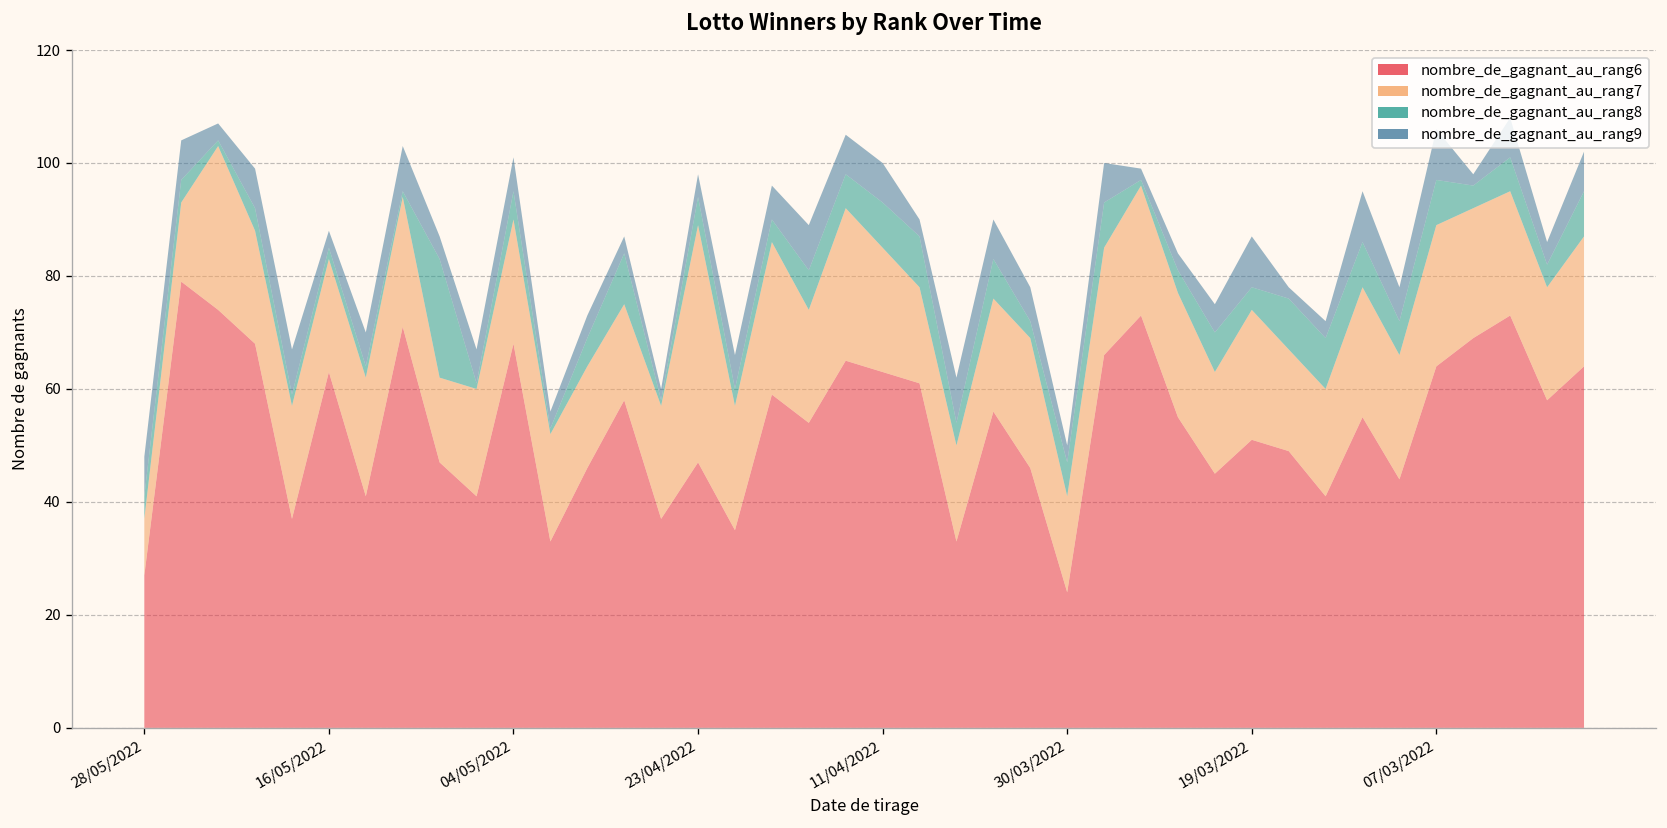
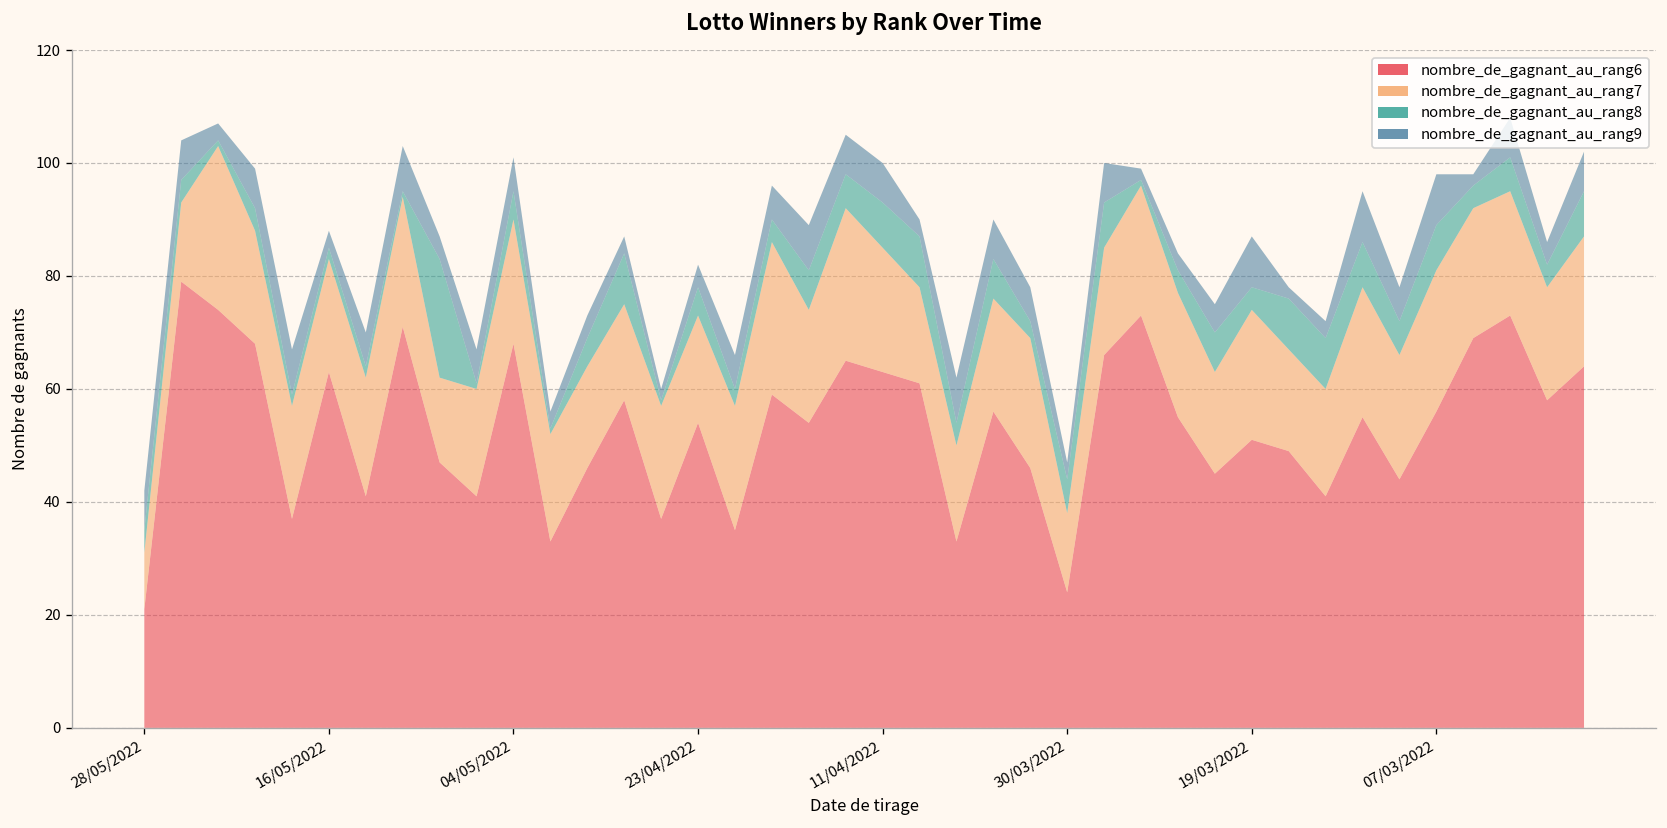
  {
    "nombre_de_gagnant_au_rang6": {
-     "28/05/2022": 27,
+     "28/05/2022": 21,
      "16/05/2022": 63,
      "04/05/2022": 68,
-     "23/04/2022": 47,
+     "23/04/2022": 54,
      "11/04/2022": 63,
      "30/03/2022": 24,
      "19/03/2022": 51,
-     "07/03/2022": 64
+     "07/03/2022": 56
    },
    "nombre_de_gagnant_au_rang7": {
      "28/05/2022": 10,
      "16/05/2022": 20,
      "04/05/2022": 22,
-     "23/04/2022": 42,
+     "23/04/2022": 19,
      "11/04/2022": 22,
-     "30/03/2022": 17,
+     "30/03/2022": 14,
      "19/03/2022": 23,
      "07/03/2022": 25
    }
  }
